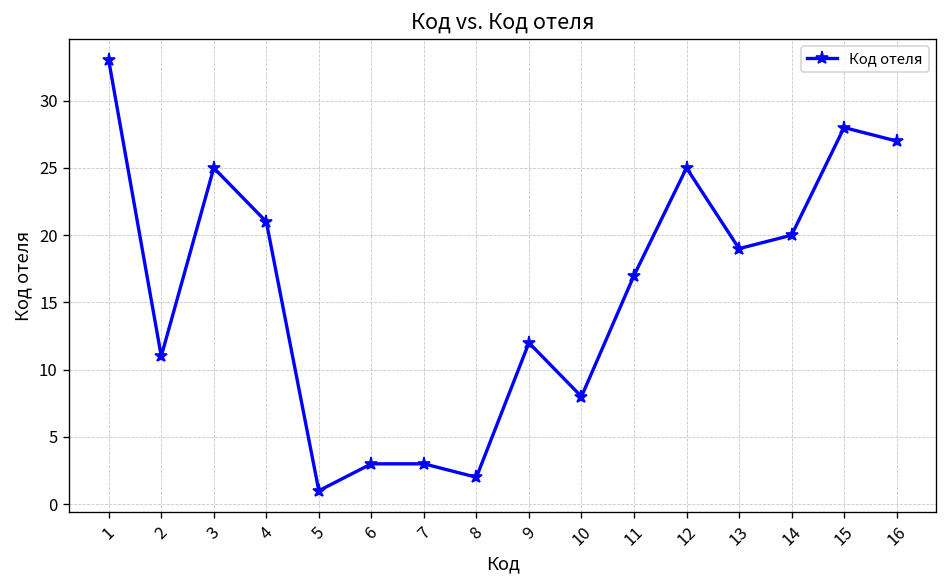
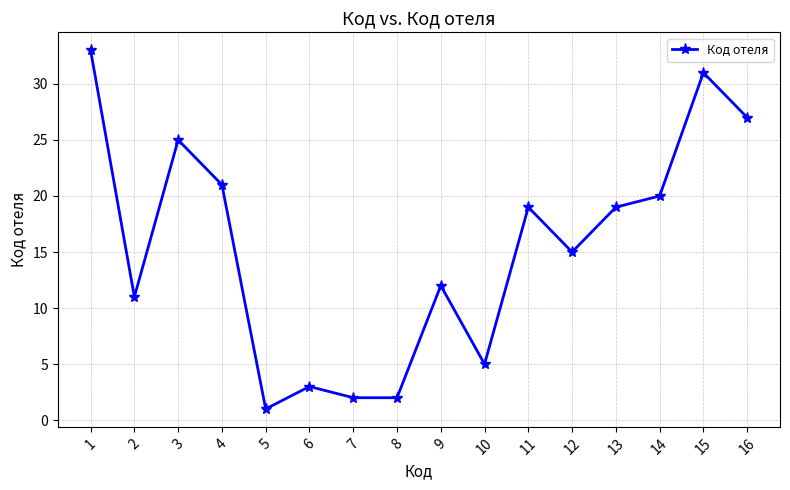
  {
    "1": 33,
    "2": 11,
    "3": 25,
    "4": 21,
    "5": 1,
    "6": 3,
-   "7": 3,
+   "7": 2,
    "8": 2,
    "9": 12,
-   "10": 8,
-   "11": 17,
-   "12": 25,
+   "10": 5,
+   "11": 19,
+   "12": 15,
    "13": 19,
    "14": 20,
-   "15": 28,
+   "15": 31,
    "16": 27
  }
